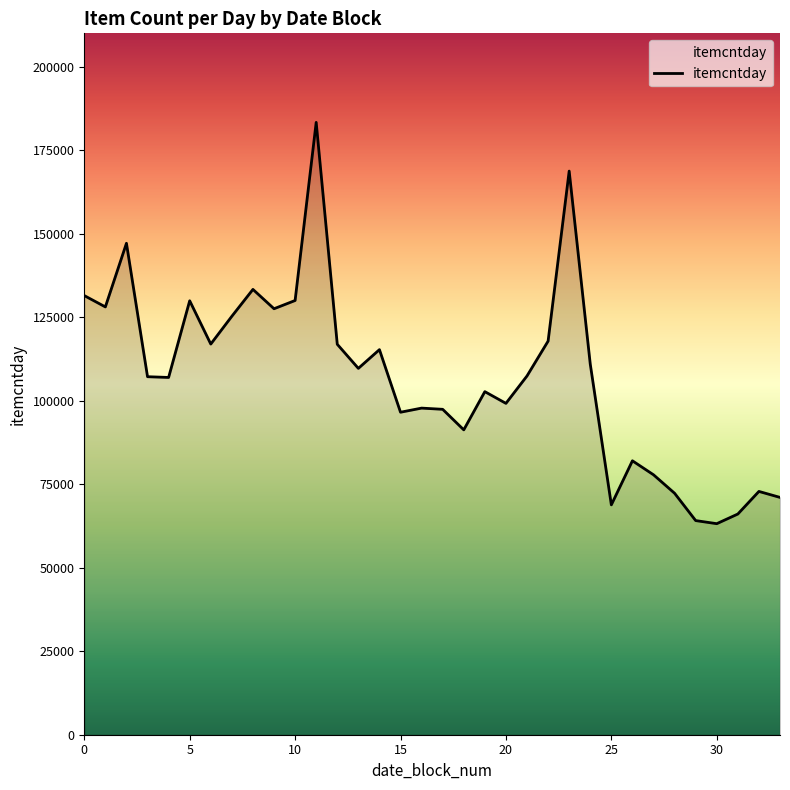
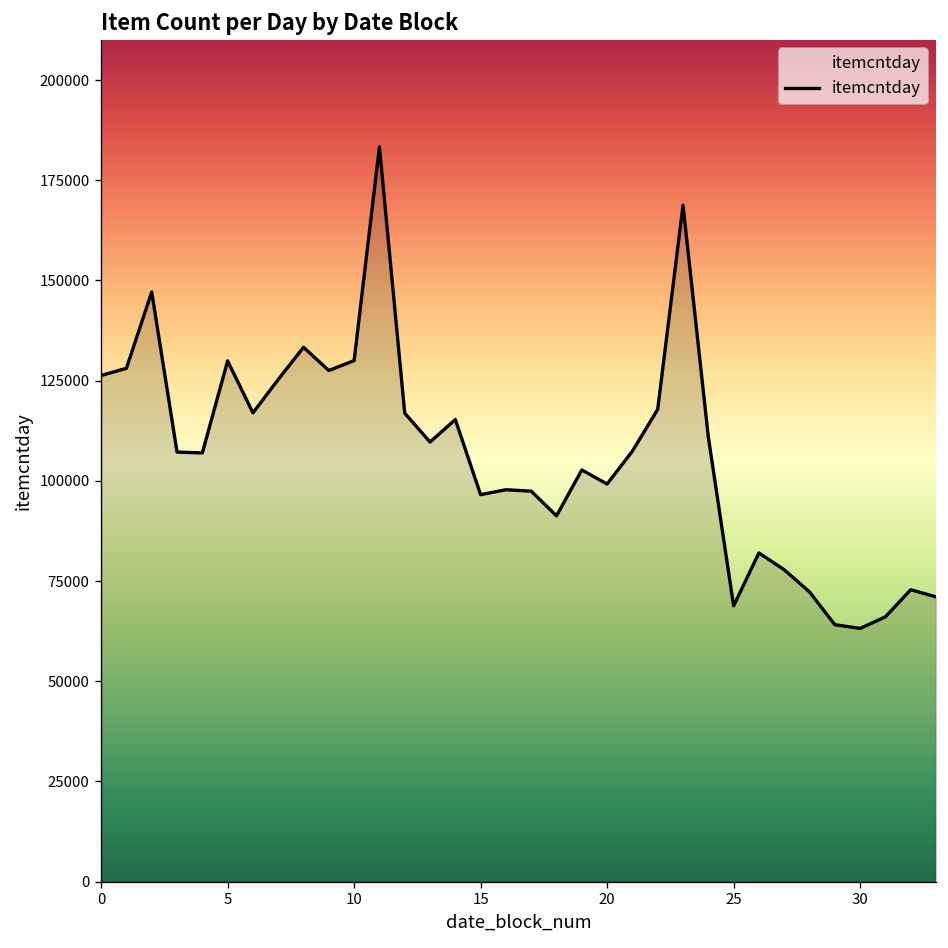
  {
-   "0": 131000,
+   "0": 126000,
    "5": 130000,
    "10": 130000,
    "15": 97000,
    "20": 99000,
    "25": 69000,
    "30": 63000
  }
